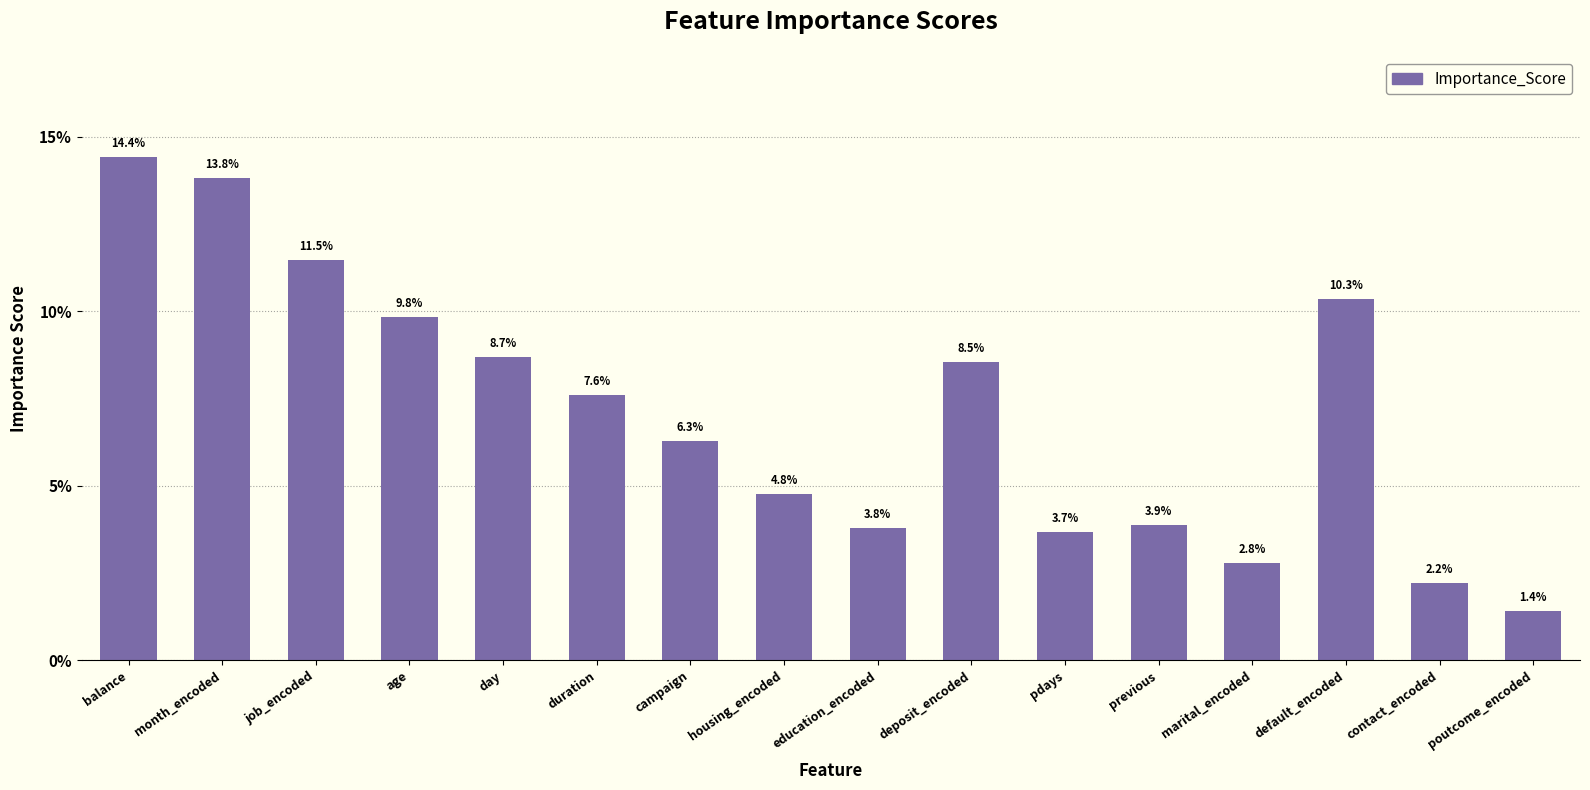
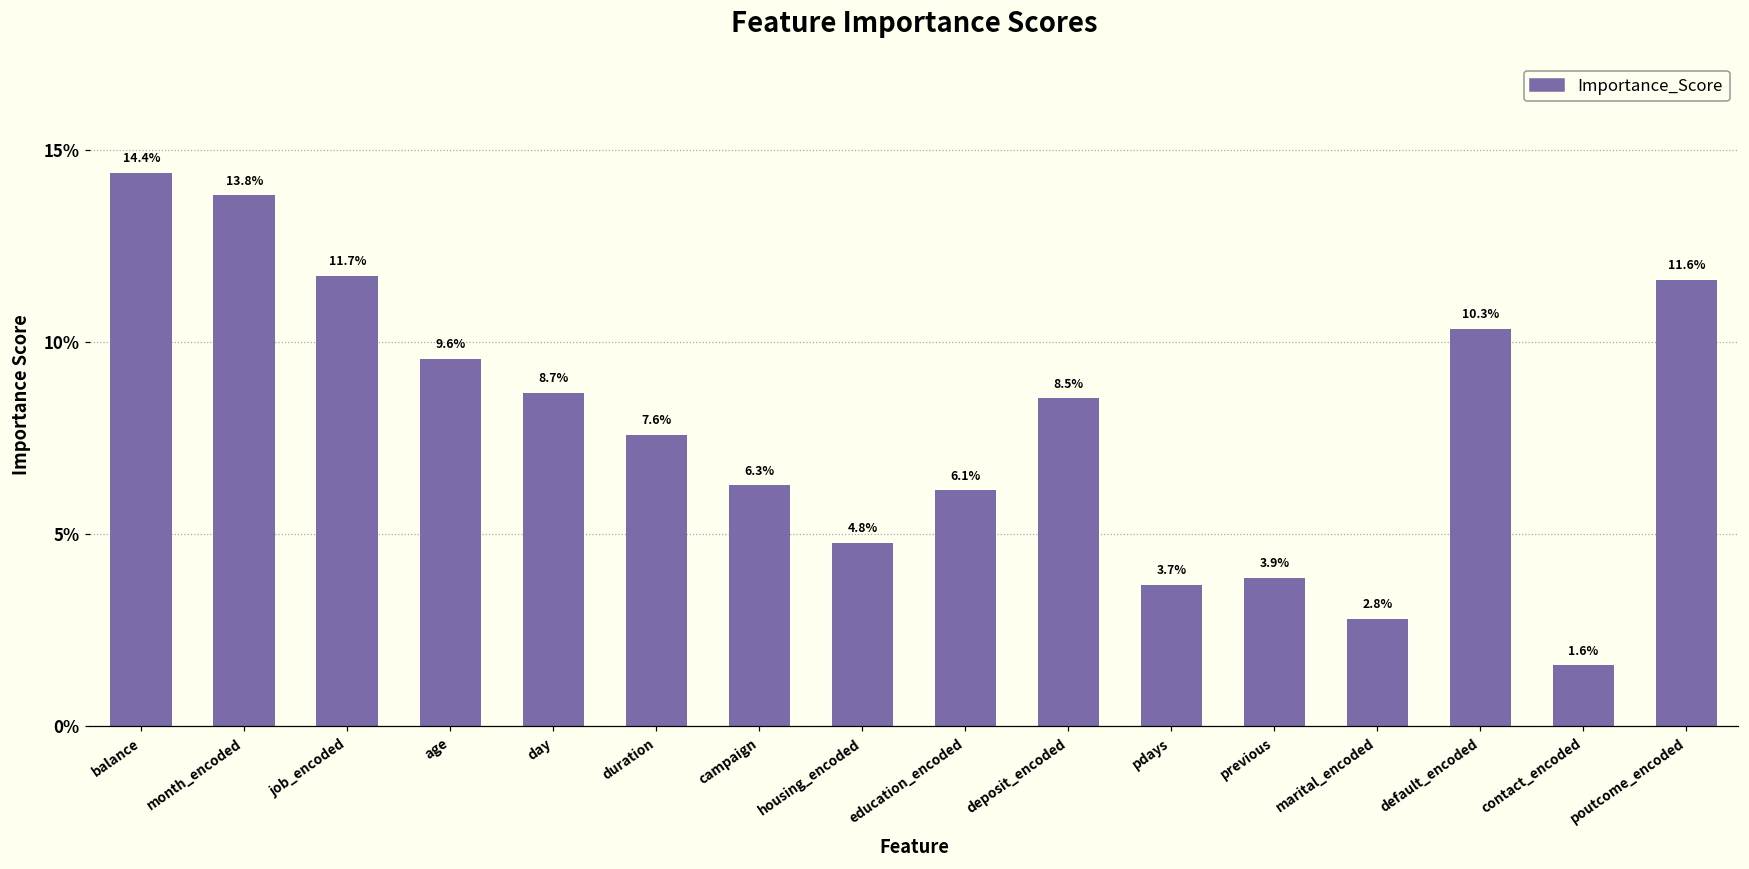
  {
    "balance": "14.4%",
    "month_encoded": "13.8%",
-   "job_encoded": "11.5%",
-   "age": "9.8%",
+   "job_encoded": "11.7%",
+   "age": "9.6%",
    "day": "8.7%",
    "duration": "7.6%",
    "campaign": "6.3%",
    "housing_encoded": "4.8%",
-   "education_encoded": "3.8%",
+   "education_encoded": "6.1%",
    "deposit_encoded": "8.5%",
    "pdays": "3.7%",
    "previous": "3.9%",
    "marital_encoded": "2.8%",
    "default_encoded": "10.3%",
-   "contact_encoded": "2.2%",
-   "poutcome_encoded": "1.4%"
+   "contact_encoded": "1.6%",
+   "poutcome_encoded": "11.6%"
  }
